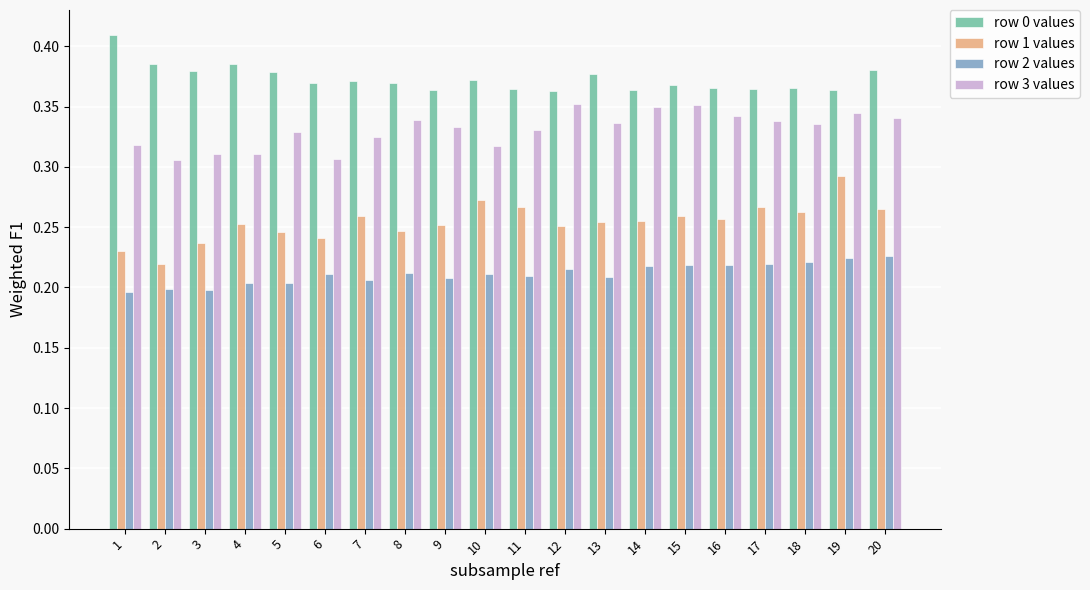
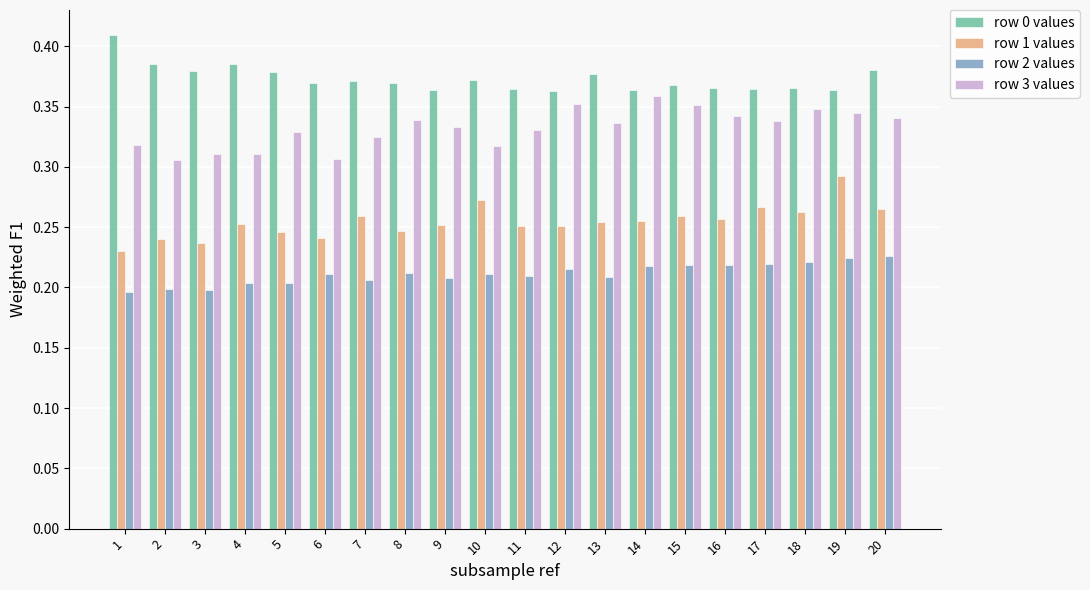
  {
    "row 1 values": {
      "1": 0.230,
-     "2": 0.219,
+     "2": 0.240,
      "3": 0.237,
      "4": 0.253,
      "5": 0.246,
      "6": 0.241,
      "7": 0.260,
      "8": 0.247,
      "9": 0.252,
      "10": 0.273,
-     "11": 0.267,
+     "11": 0.251,
      "12": 0.251,
      "13": 0.254,
      "14": 0.255,
      "15": 0.259,
      "16": 0.257,
      "17": 0.267,
      "18": 0.262,
      "19": 0.292,
      "20": 0.265
    },
    "row 3 values": {
      "1": 0.318,
      "2": 0.305,
      "3": 0.310,
      "4": 0.310,
      "5": 0.329,
      "6": 0.306,
      "7": 0.325,
      "8": 0.339,
      "9": 0.333,
      "10": 0.317,
      "11": 0.330,
      "12": 0.352,
      "13": 0.337,
-     "14": 0.350,
+     "14": 0.359,
      "15": 0.352,
      "16": 0.342,
      "17": 0.338,
-     "18": 0.336,
+     "18": 0.348,
      "19": 0.345,
      "20": 0.340
    }
  }
